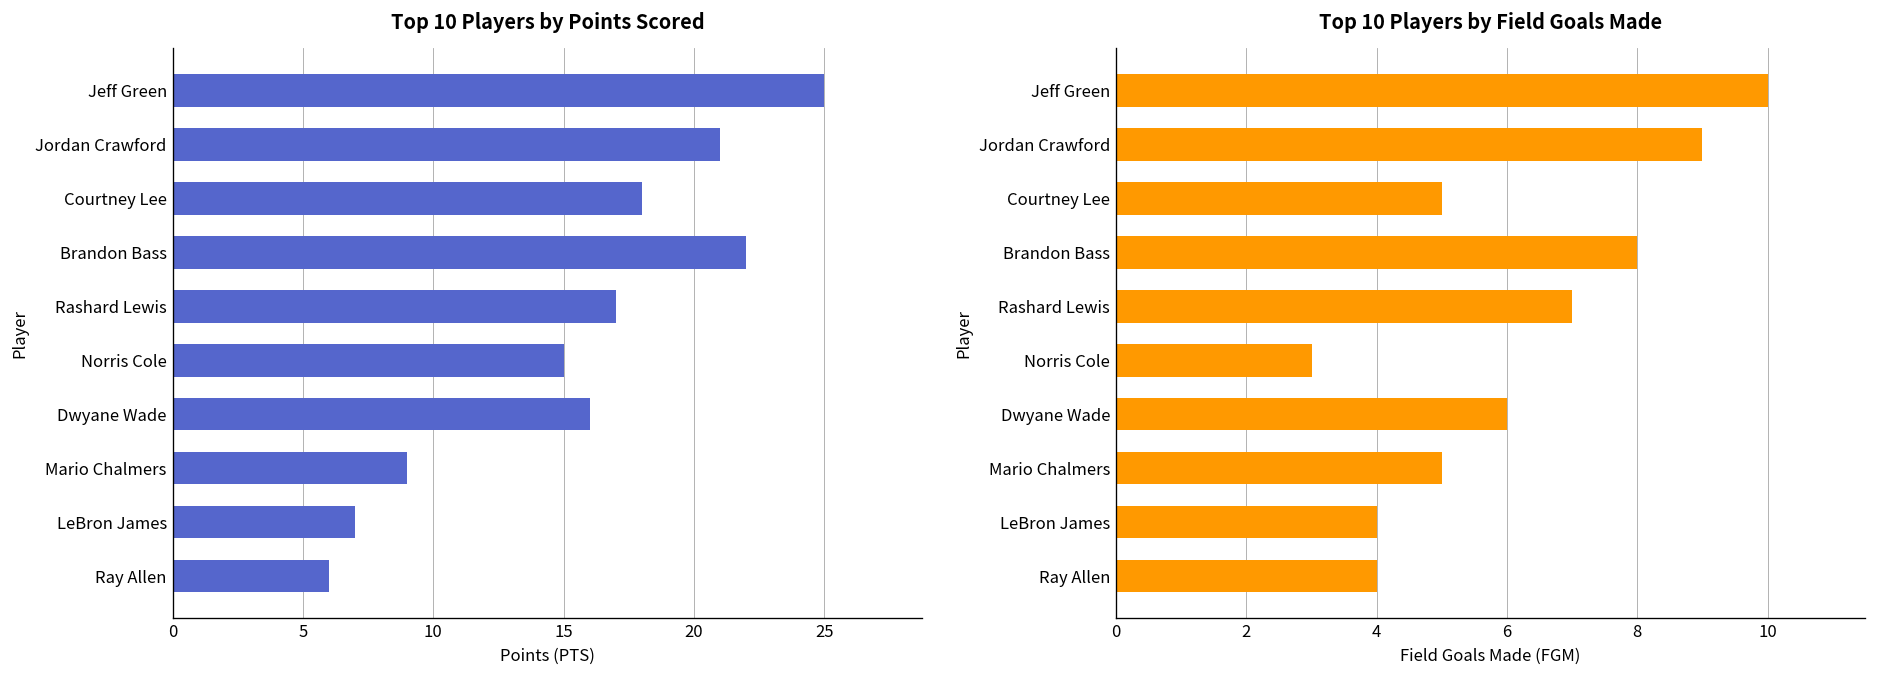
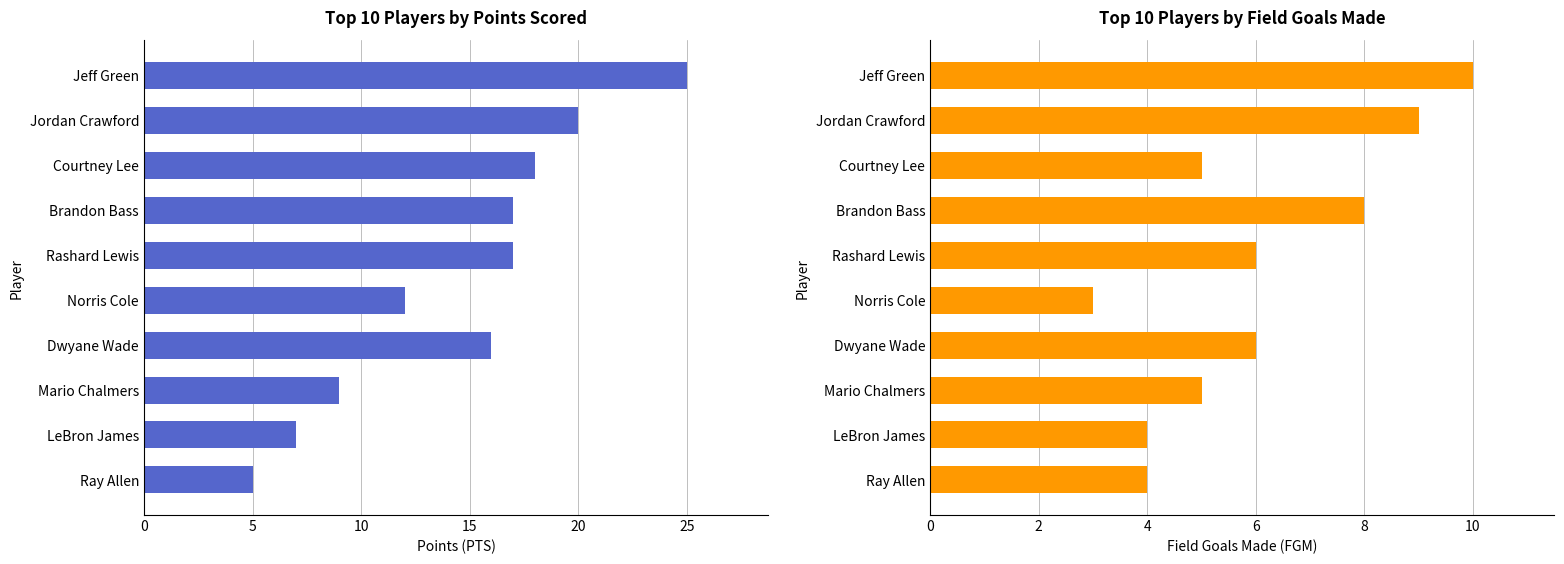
  {
    "Top 10 Players by Points Scored": {
      "Jeff Green": 25,
-     "Jordan Crawford": 21,
+     "Jordan Crawford": 20,
      "Courtney Lee": 18,
-     "Brandon Bass": 22,
+     "Brandon Bass": 17,
      "Rashard Lewis": 17,
-     "Norris Cole": 15,
+     "Norris Cole": 12,
      "Dwyane Wade": 16,
      "Mario Chalmers": 9,
      "LeBron James": 7,
-     "Ray Allen": 6
+     "Ray Allen": 5
    },
    "Top 10 Players by Field Goals Made": {
      "Jeff Green": 10,
      "Jordan Crawford": 9,
      "Courtney Lee": 5,
      "Brandon Bass": 8,
-     "Rashard Lewis": 7,
+     "Rashard Lewis": 6,
      "Norris Cole": 3,
      "Dwyane Wade": 6,
      "Mario Chalmers": 5,
      "LeBron James": 4,
      "Ray Allen": 4
    }
  }
